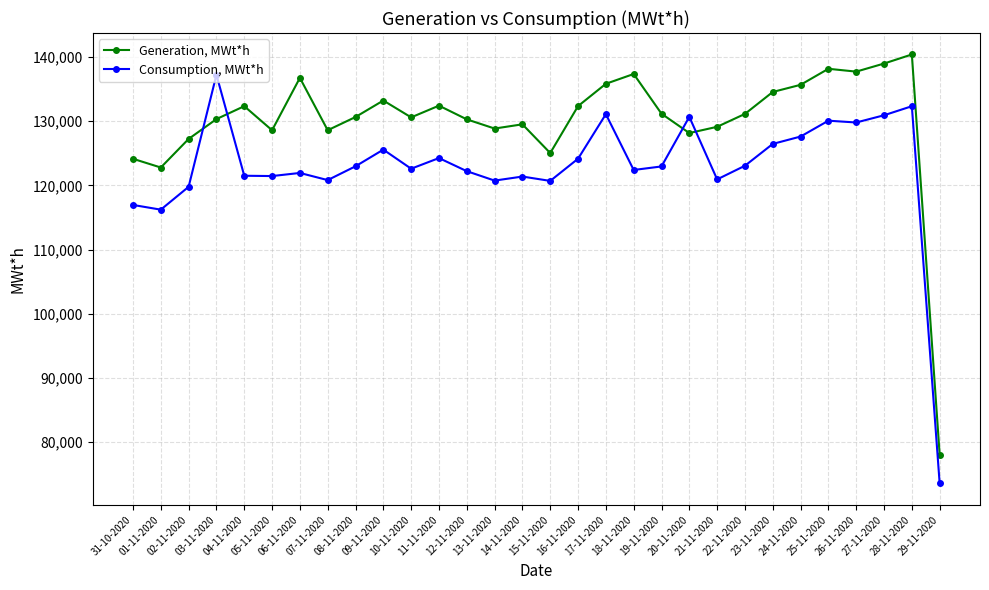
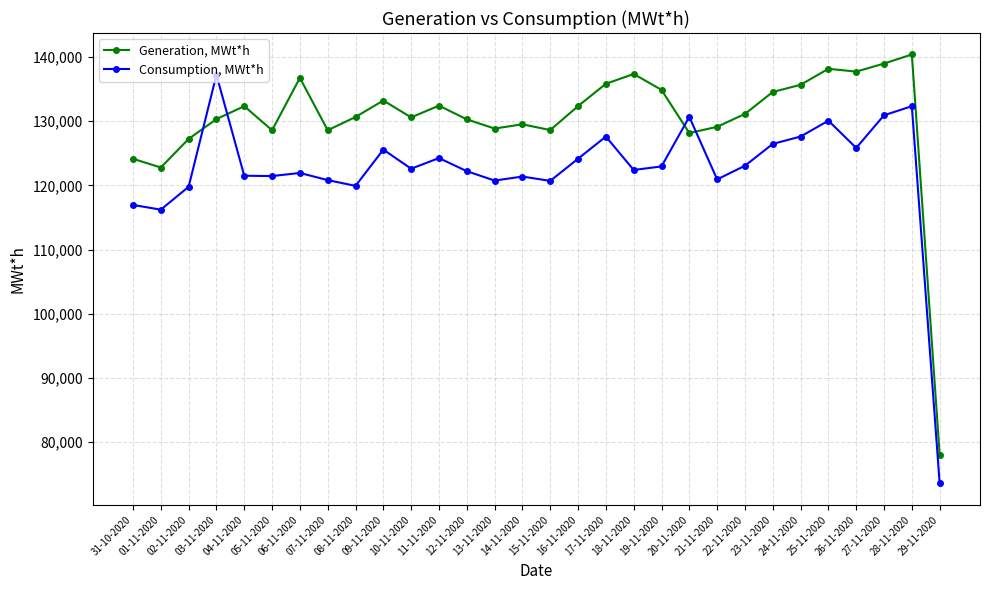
  {
    "Generation, MWt*h": {
      "31-10-2020": "124,000",
      "01-11-2020": "123,000",
      "02-11-2020": "127,000",
      "03-11-2020": "130,000",
      "04-11-2020": "132,000",
      "05-11-2020": "129,000",
      "06-11-2020": "137,000",
      "07-11-2020": "129,000",
      "08-11-2020": "131,000",
      "09-11-2020": "133,000",
      "10-11-2020": "131,000",
      "11-11-2020": "132,000",
      "12-11-2020": "130,000",
      "13-11-2020": "129,000",
      "14-11-2020": "130,000",
-     "15-11-2020": "125,000",
+     "15-11-2020": "129,000",
      "16-11-2020": "132,000",
      "17-11-2020": "136,000",
      "18-11-2020": "137,000",
-     "19-11-2020": "131,000",
+     "19-11-2020": "135,000",
      "20-11-2020": "128,000",
      "21-11-2020": "129,000",
      "22-11-2020": "131,000",
      "23-11-2020": "135,000",
      "24-11-2020": "136,000",
      "25-11-2020": "138,000",
      "26-11-2020": "138,000",
      "27-11-2020": "139,000",
      "28-11-2020": "140,000",
      "29-11-2020": "78,000"
    },
    "Consumption, MWt*h": {
      "31-10-2020": "117,000",
      "01-11-2020": "116,000",
      "02-11-2020": "120,000",
      "04-11-2020": "121,000",
      "05-11-2020": "121,000",
      "06-11-2020": "122,000",
      "07-11-2020": "121,000",
-     "08-11-2020": "123,000",
+     "08-11-2020": "120,000",
      "09-11-2020": "126,000",
      "10-11-2020": "123,000",
      "11-11-2020": "124,000",
      "12-11-2020": "122,000",
      "13-11-2020": "121,000",
      "14-11-2020": "121,000",
      "15-11-2020": "121,000",
      "16-11-2020": "124,000",
-     "17-11-2020": "131,000",
+     "17-11-2020": "128,000",
      "18-11-2020": "122,000",
      "19-11-2020": "123,000",
      "20-11-2020": "131,000",
      "21-11-2020": "121,000",
      "22-11-2020": "123,000",
      "23-11-2020": "126,000",
      "24-11-2020": "128,000",
      "25-11-2020": "130,000",
-     "26-11-2020": "130,000",
+     "26-11-2020": "126,000",
      "27-11-2020": "131,000",
      "28-11-2020": "132,000",
      "29-11-2020": "74,000"
    }
  }
